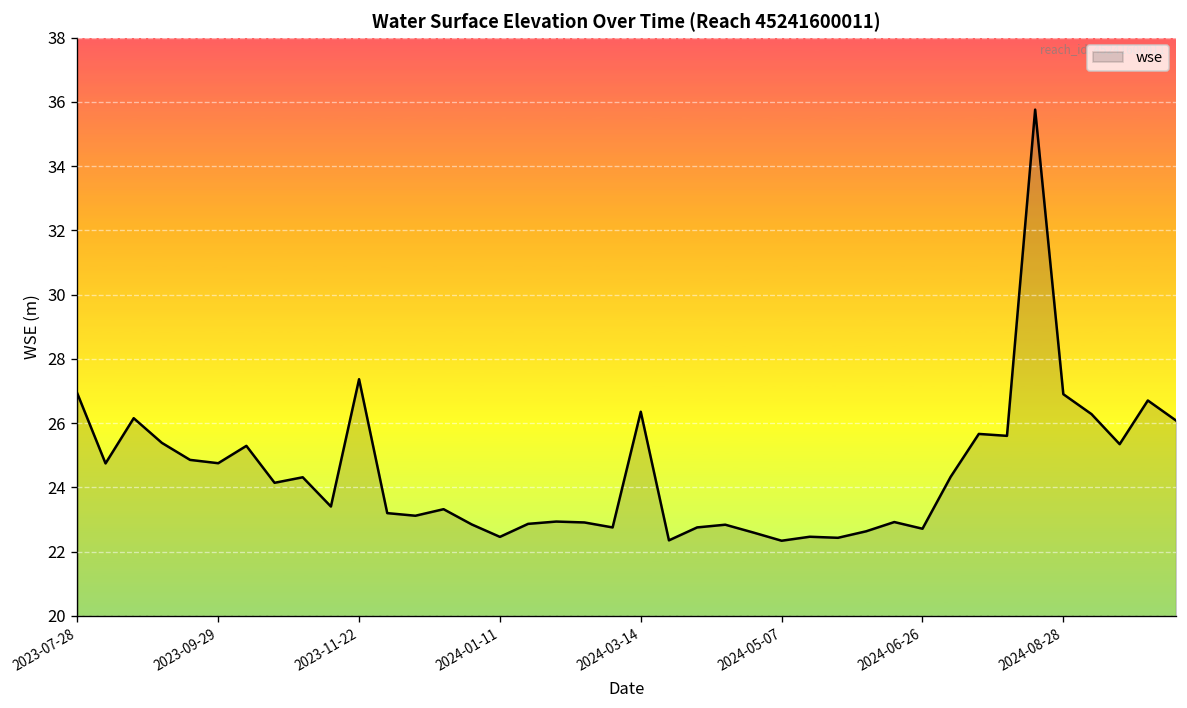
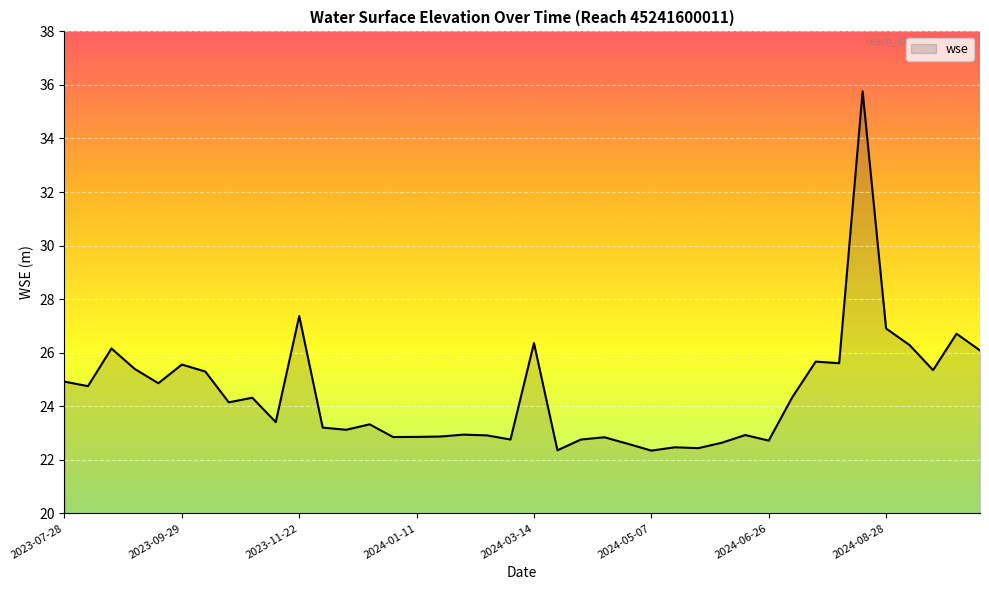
  {
-   "2023-07-28": 26.9,
-   "2023-09-29": 24.8,
+   "2023-07-28": 24.9,
+   "2023-09-29": 25.6,
    "2023-11-22": 27.4,
-   "2024-01-11": 22.5,
+   "2024-01-11": 22.9,
    "2024-03-14": 26.4,
    "2024-05-07": 22.3,
    "2024-06-26": 22.7,
    "2024-08-28": 26.9
  }
